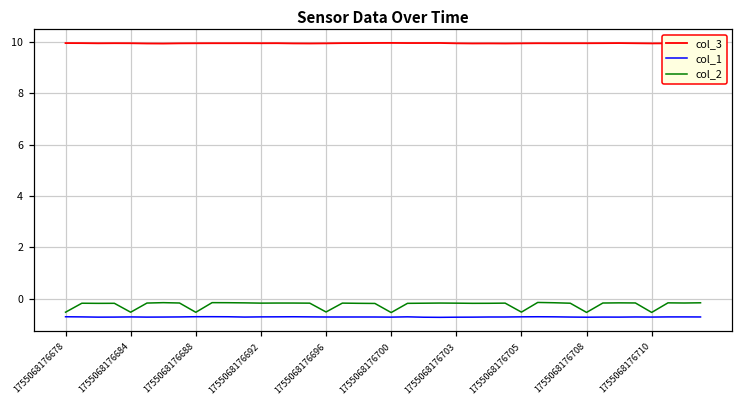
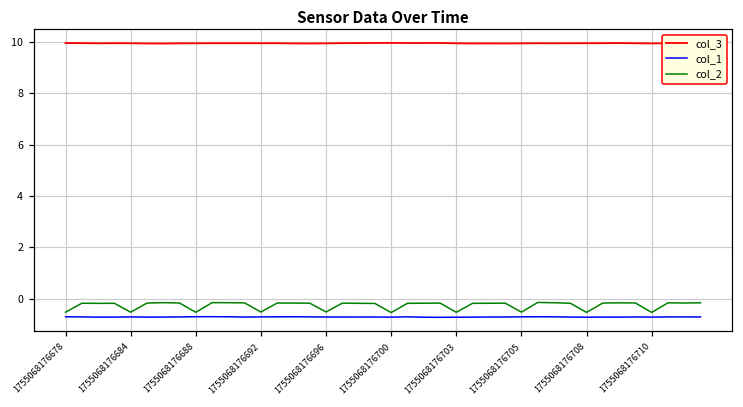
  {
    "col_3": {
      "1755068176678": 10.0,
      "1755068176684": 10.0,
      "1755068176688": 10.0,
      "1755068176692": 10.0,
      "1755068176696": 10.0,
      "1755068176700": 10.0,
      "1755068176703": 10.0,
      "1755068176705": 10.0,
      "1755068176708": 10.0,
      "1755068176710": 10.0
    },
    "col_1": {
      "1755068176678": -0.7,
      "1755068176684": -0.7,
      "1755068176688": -0.7,
      "1755068176692": -0.7,
      "1755068176696": -0.7,
      "1755068176700": -0.7,
      "1755068176703": -0.7,
      "1755068176705": -0.7,
      "1755068176708": -0.7,
      "1755068176710": -0.7
    },
    "col_2": {
      "1755068176678": -0.5,
      "1755068176684": -0.5,
      "1755068176688": -0.5,
-     "1755068176692": -0.2,
+     "1755068176692": -0.5,
      "1755068176696": -0.5,
      "1755068176700": -0.5,
-     "1755068176703": -0.2,
+     "1755068176703": -0.5,
      "1755068176705": -0.5,
      "1755068176708": -0.5,
      "1755068176710": -0.5
    }
  }
